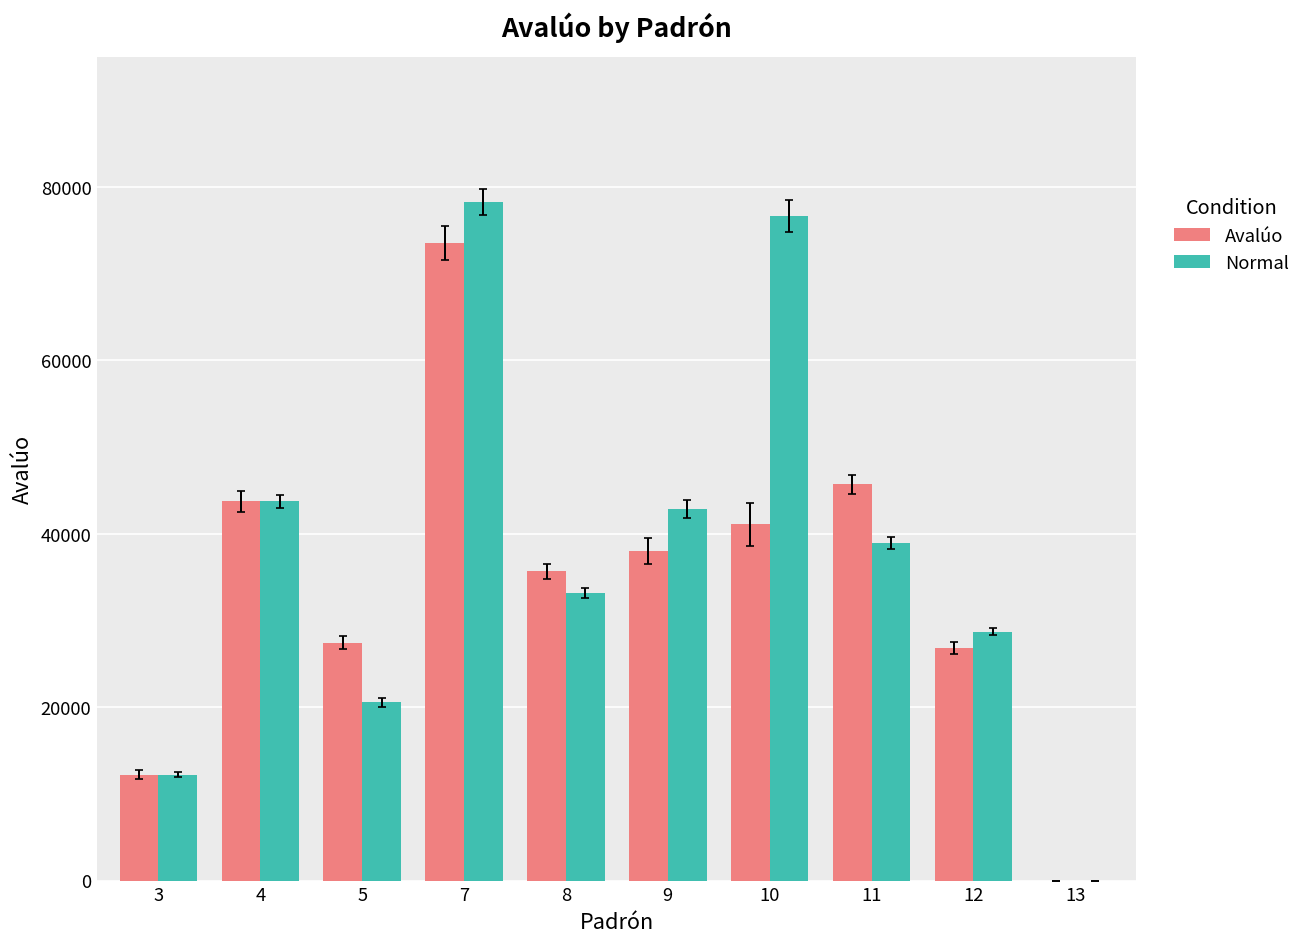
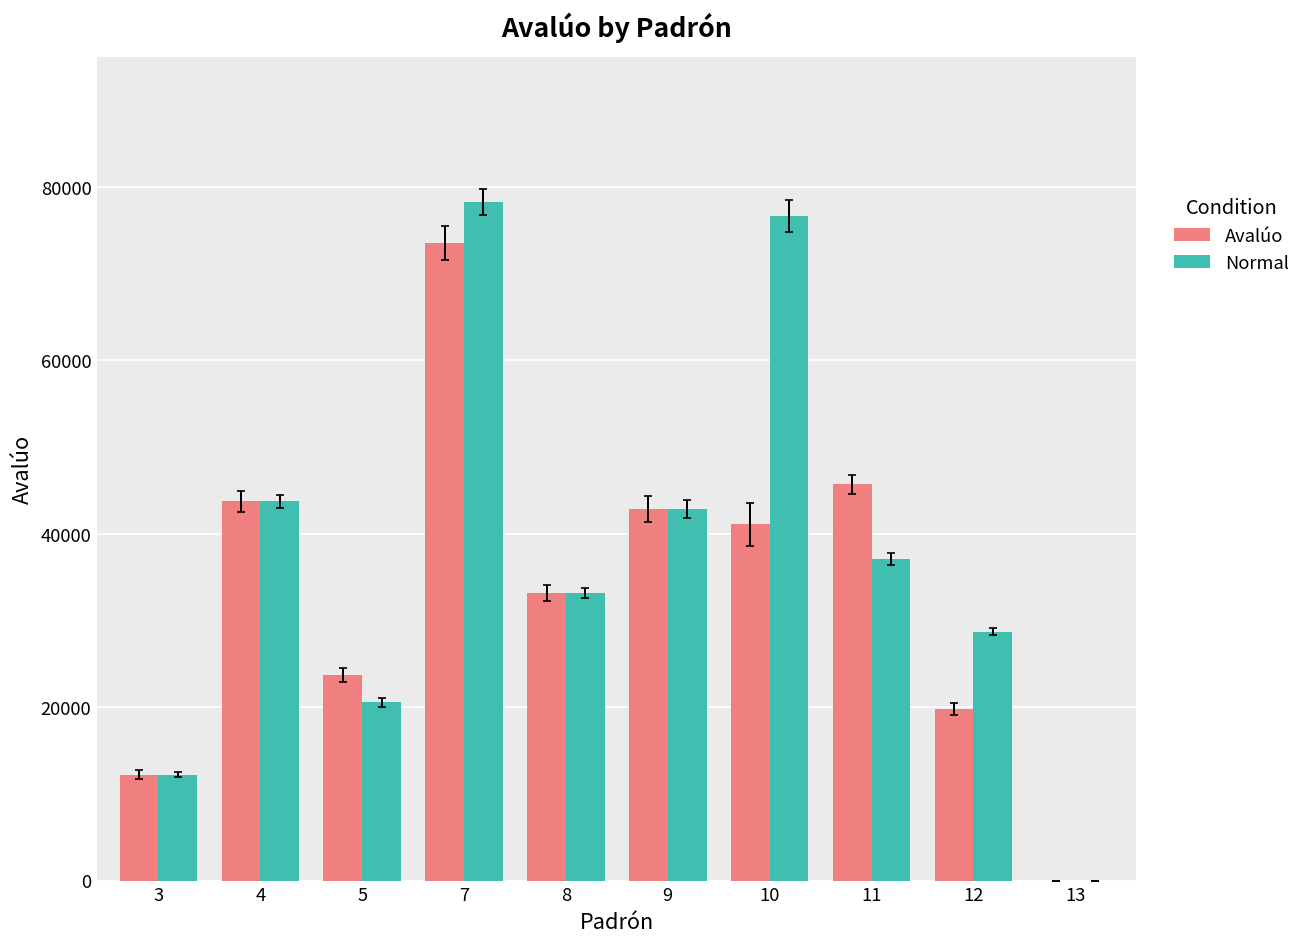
  {
    "Avalúo": {
      "3": 12000,
      "4": 44000,
-     "5": 27000,
+     "5": 24000,
      "7": 73000,
-     "8": 36000,
-     "9": 38000,
+     "8": 33000,
+     "9": 43000,
      "10": 41000,
      "11": 46000,
-     "12": 27000,
+     "12": 20000,
      "13": 0
    },
    "Normal": {
      "3": 12000,
      "4": 44000,
      "5": 21000,
      "7": 78000,
      "8": 33000,
      "9": 43000,
      "10": 77000,
-     "11": 39000,
+     "11": 37000,
      "12": 29000,
      "13": 0
    }
  }
